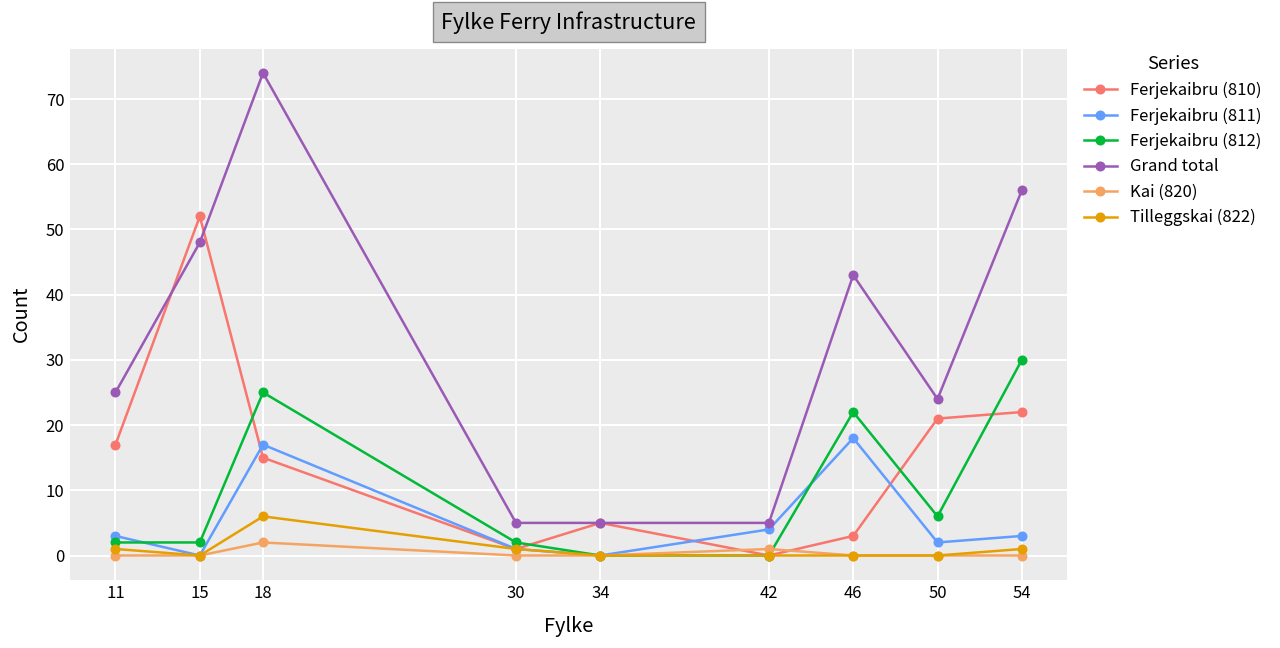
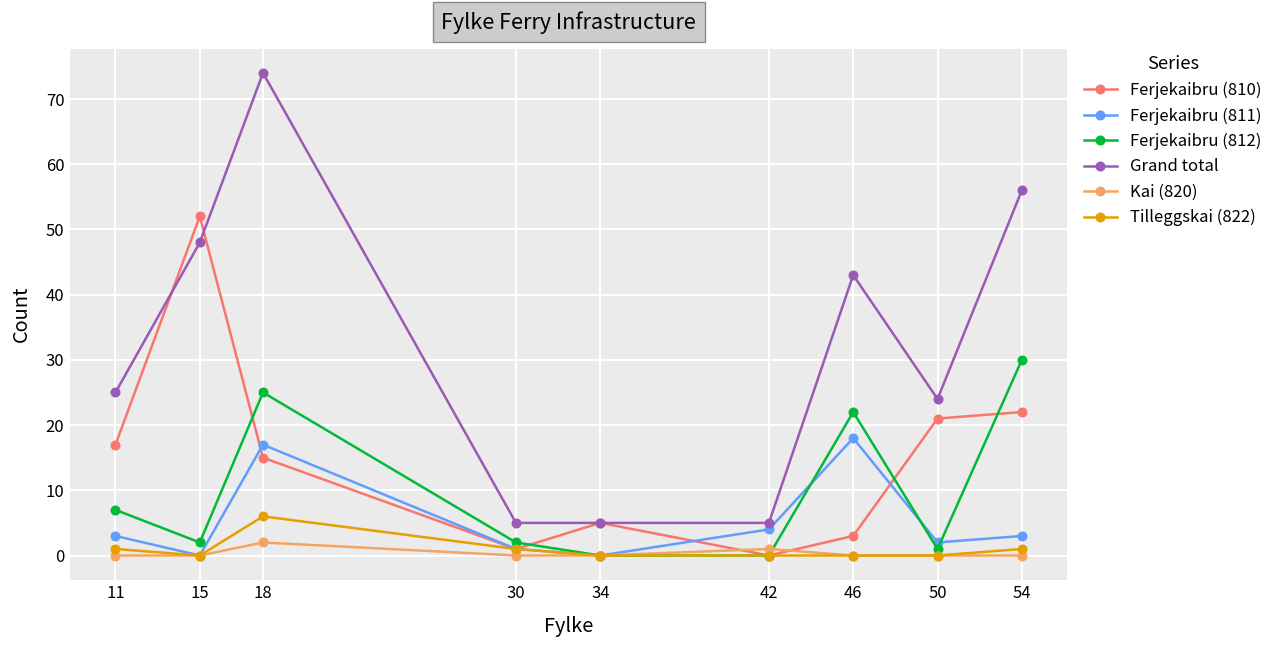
  {
    "Ferjekaibru (811)": {
      "11": 3,
      "18": 17,
      "42": 4,
      "46": 18,
      "50": 2,
      "54": 3
    },
    "Ferjekaibru (812)": {
-     "11": 2,
+     "11": 7,
      "15": 2,
      "18": 25,
      "30": 2,
      "46": 22,
-     "50": 6,
+     "50": 1,
      "54": 30
    },
    "Grand total": {
      "11": 25,
      "15": 48,
      "18": 74,
      "30": 5,
      "42": 5,
      "46": 43,
      "50": 24,
      "54": 56
    },
    "Tilleggskai (822)": {
      "11": 1,
      "18": 6,
      "54": 1
    }
  }
